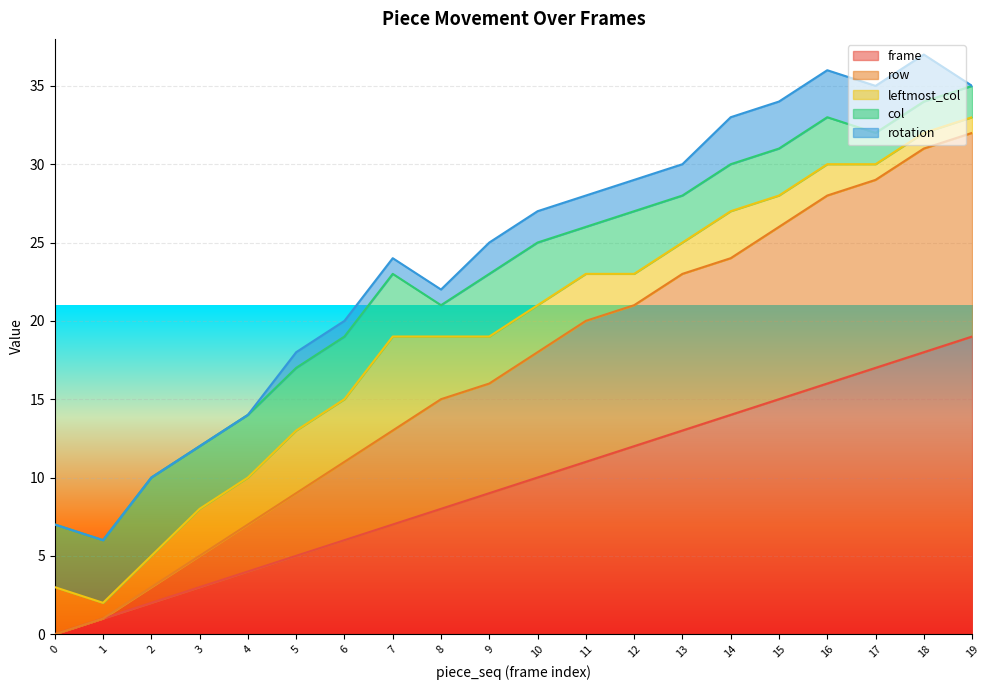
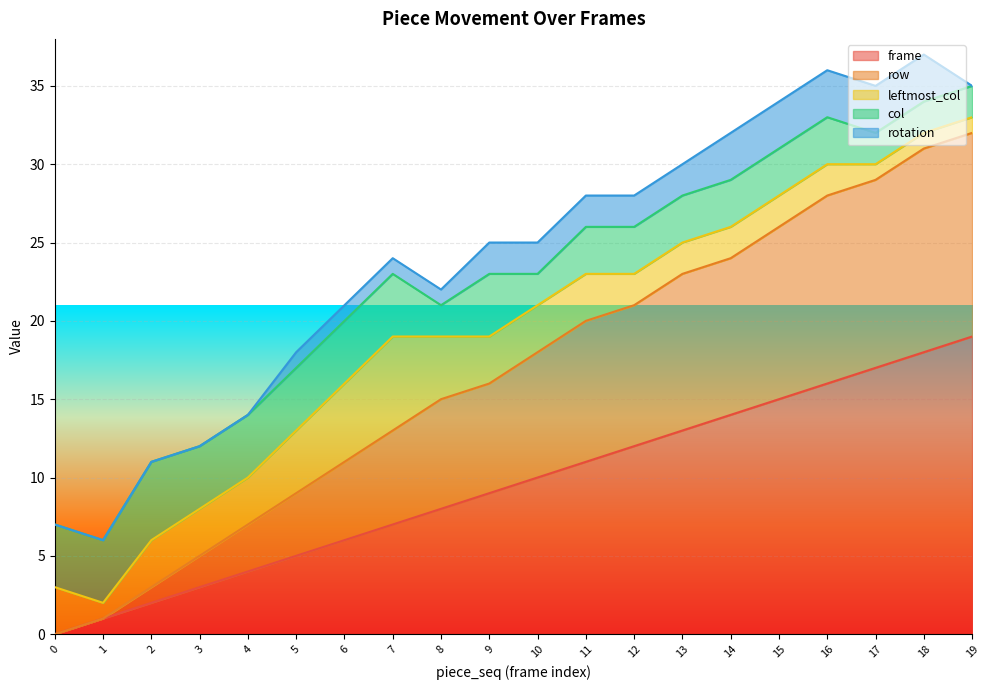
  {
    "leftmost_col": {
      "0": 3,
      "1": 1,
-     "2": 2,
+     "2": 3,
      "3": 3,
      "4": 3,
      "5": 4,
-     "6": 4,
+     "6": 5,
      "7": 6,
      "8": 4,
      "9": 3,
      "10": 3,
      "11": 3,
      "12": 2,
      "13": 2,
-     "14": 3,
+     "14": 2,
      "15": 2,
      "16": 2,
      "17": 1,
      "19": 1
    },
    "col": {
      "5": 4,
      "6": 4,
      "7": 4,
      "8": 2,
      "9": 4,
-     "10": 4,
+     "10": 2,
      "11": 3,
-     "12": 4,
+     "12": 3,
      "13": 3,
      "14": 3,
      "15": 3,
      "16": 3
    },
    "rotation": {
      "5": 1,
      "6": 1,
      "7": 1,
      "8": 1,
      "9": 2,
      "10": 2,
      "11": 2,
      "12": 2,
      "13": 2,
      "14": 3,
      "15": 3,
      "16": 3
    }
  }
